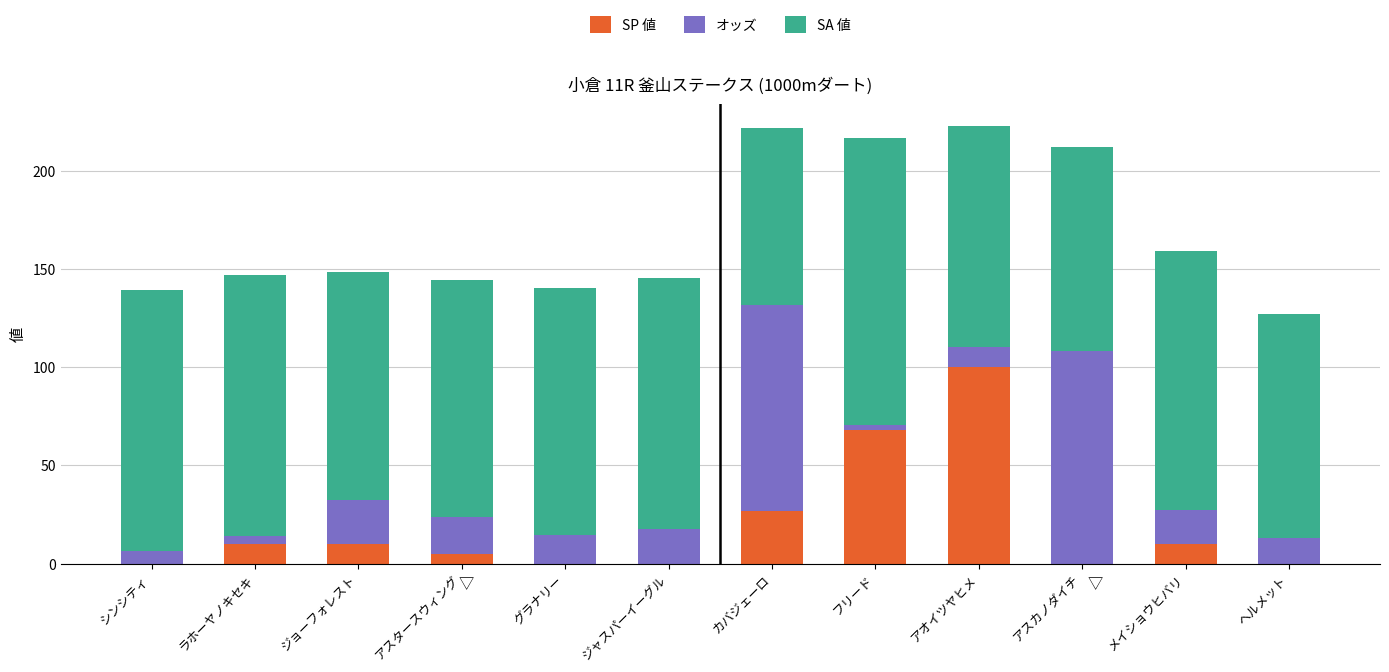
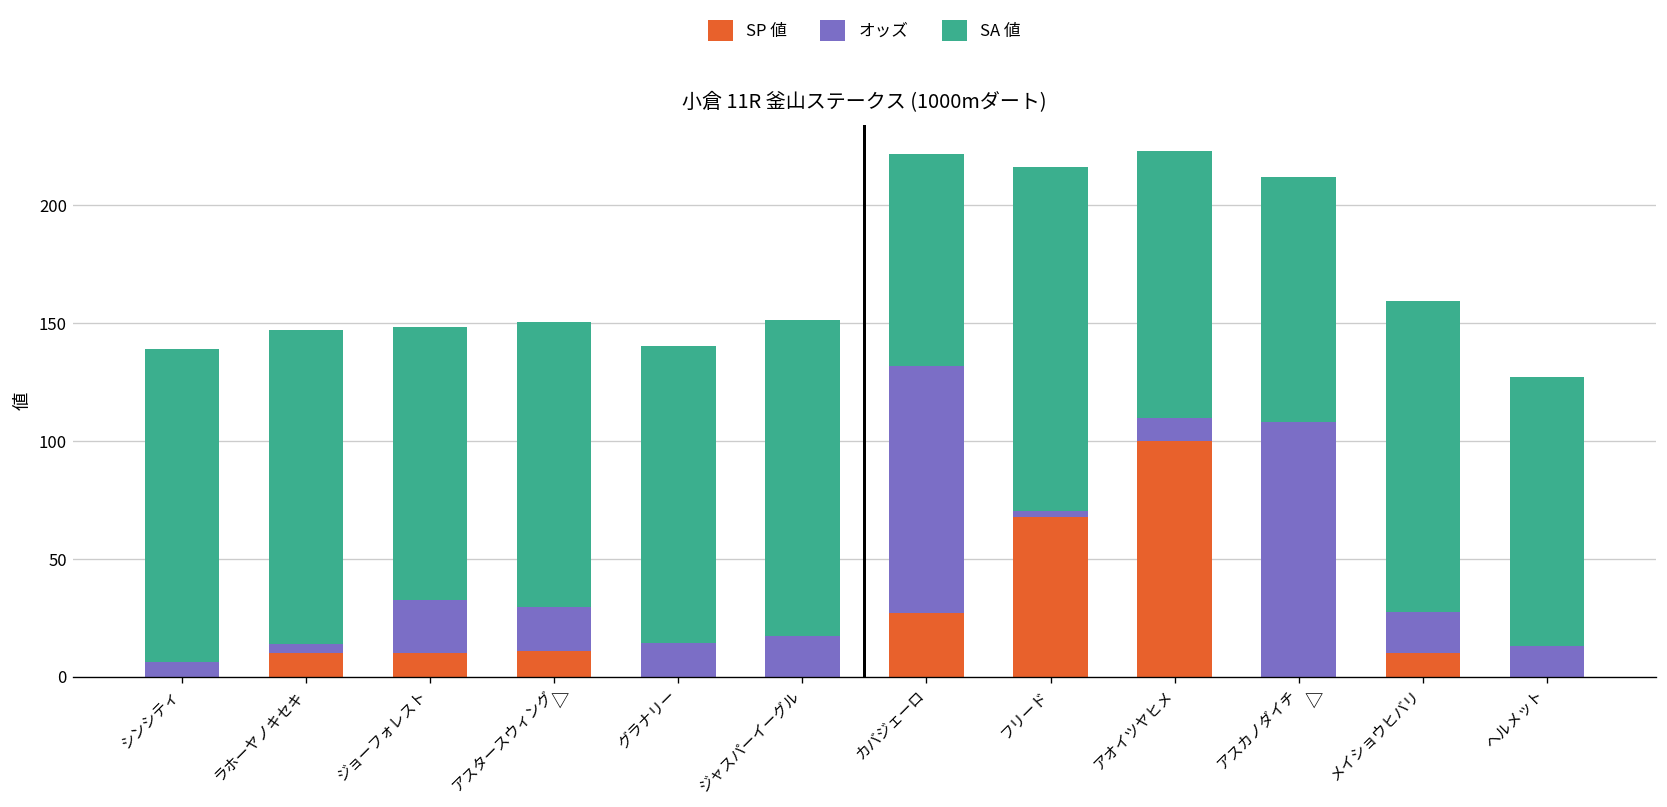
  {
    "SP 値": {
      "シンシティ": 0,
      "ラホーヤノキセキ": 10,
      "ジョーフォレスト": 10,
-     "アスタースウィング": 5,
+     "アスタースウィング": 11,
      "グラナリー": 0,
      "ジャスパーイーグル": 0,
      "カバジェーロ": 27,
      "フリード": 68,
      "アオイツヤヒメ": 100,
      "アスカノダイチ": 0,
      "メイショウヒバリ": 10,
      "ヘルメット": 0
    },
    "オッズ": {
      "シンシティ": 6,
      "ラホーヤノキセキ": 4,
      "ジョーフォレスト": 23,
      "アスタースウィング": 19,
      "グラナリー": 14,
      "ジャスパーイーグル": 17,
      "カバジェーロ": 105,
      "フリード": 3,
      "アオイツヤヒメ": 10,
      "アスカノダイチ": 108,
      "メイショウヒバリ": 17,
      "ヘルメット": 13
    },
    "SA 値": {
      "シンシティ": 133,
      "ラホーヤノキセキ": 133,
      "ジョーフォレスト": 116,
      "アスタースウィング": 121,
      "グラナリー": 126,
-     "ジャスパーイーグル": 128,
+     "ジャスパーイーグル": 134,
      "カバジェーロ": 90,
      "フリード": 146,
      "アオイツヤヒメ": 113,
      "アスカノダイチ": 104,
      "メイショウヒバリ": 132,
      "ヘルメット": 114
    }
  }
